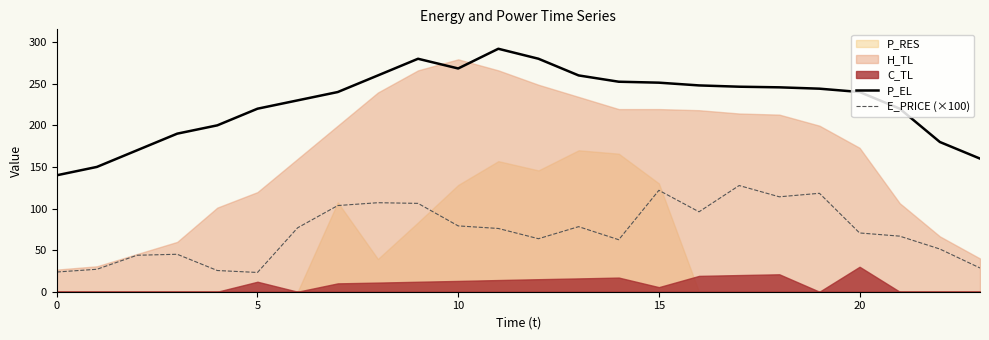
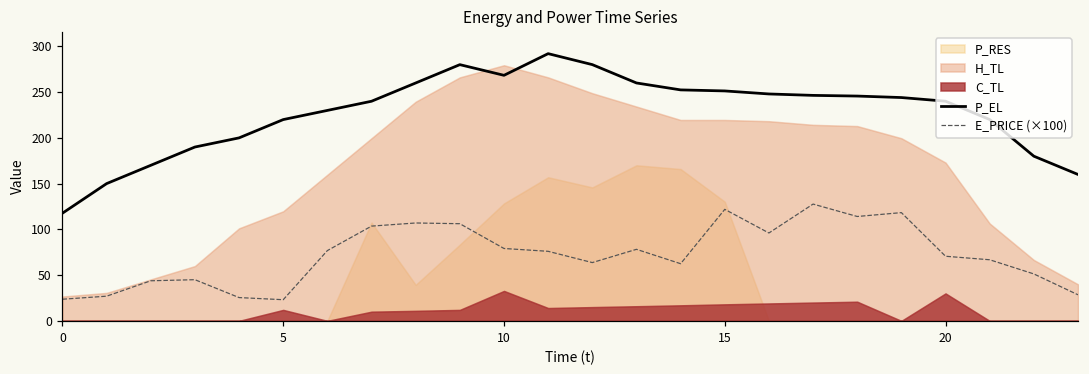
  {
    "P_EL": {
-     "0": 140,
+     "0": 120,
      "5": 220,
      "10": 270,
      "15": 250
    },
    "E_PRICE (×100)": {
      "5": 20,
      "10": 80,
      "15": 120,
      "20": 70
    },
    "C_TL": {
      "5": 10,
-     "10": 10,
-     "15": 10,
+     "10": 30,
+     "15": 20,
      "20": 30
    }
  }
